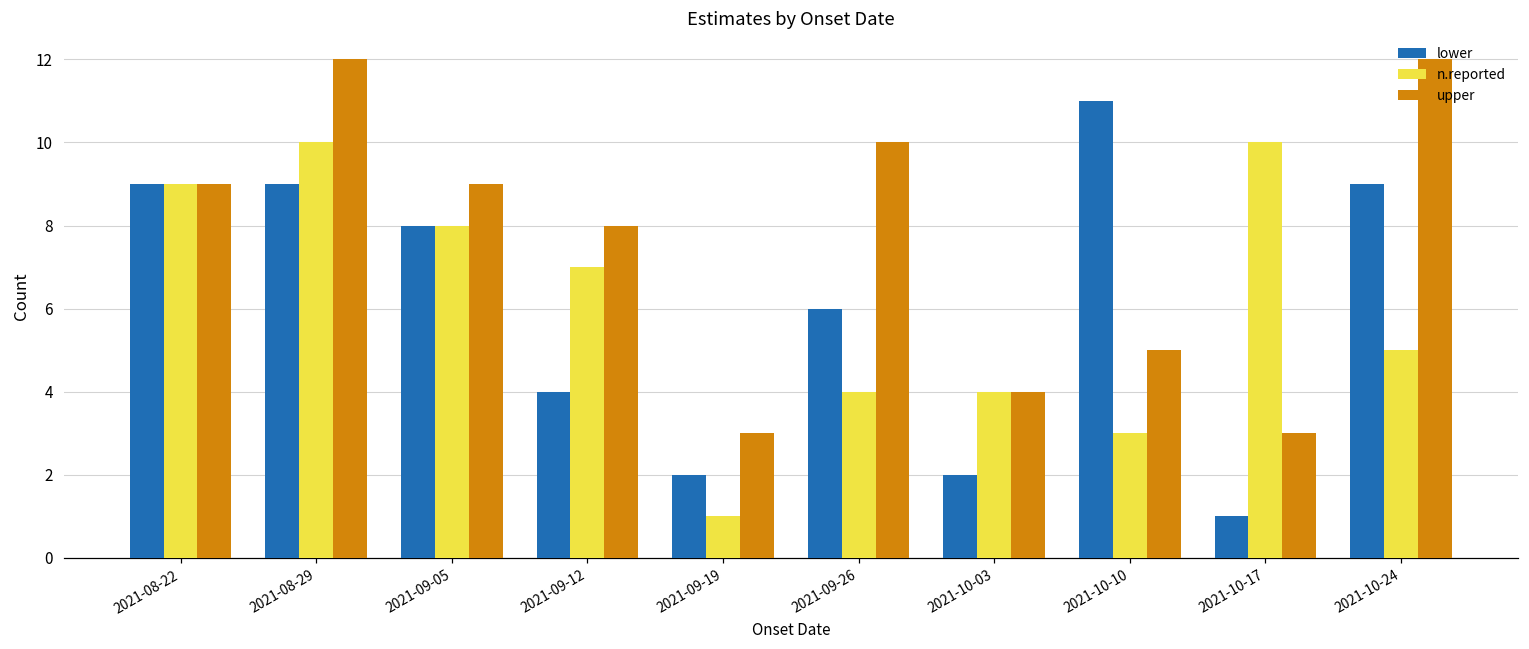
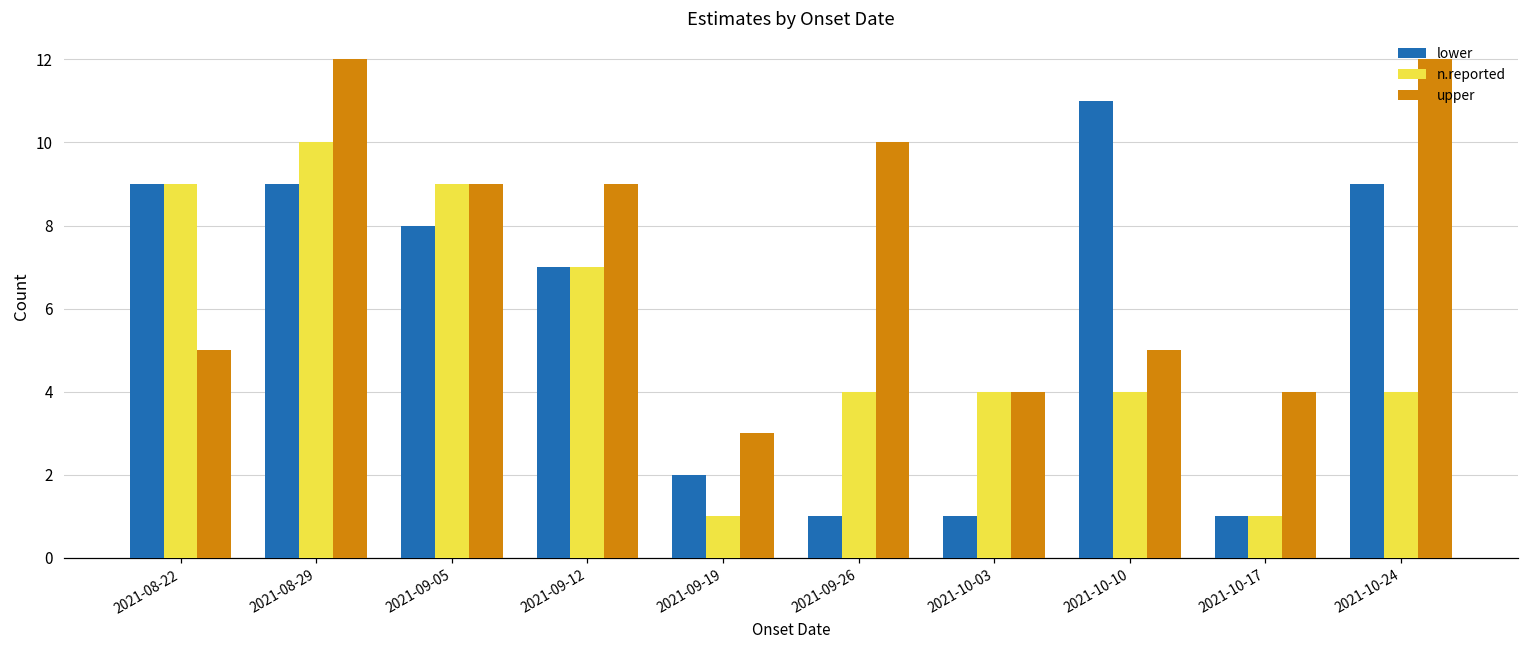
  {
    "lower": {
      "2021-08-22": 9,
      "2021-08-29": 9,
      "2021-09-05": 8,
-     "2021-09-12": 4,
+     "2021-09-12": 7,
      "2021-09-19": 2,
-     "2021-09-26": 6,
-     "2021-10-03": 2,
+     "2021-09-26": 1,
+     "2021-10-03": 1,
      "2021-10-10": 11,
      "2021-10-17": 1,
      "2021-10-24": 9
    },
    "n.reported": {
      "2021-08-22": 9,
      "2021-08-29": 10,
-     "2021-09-05": 8,
+     "2021-09-05": 9,
      "2021-09-12": 7,
      "2021-09-19": 1,
      "2021-09-26": 4,
      "2021-10-03": 4,
-     "2021-10-10": 3,
-     "2021-10-17": 10,
-     "2021-10-24": 5
+     "2021-10-10": 4,
+     "2021-10-17": 1,
+     "2021-10-24": 4
    },
    "upper": {
-     "2021-08-22": 9,
+     "2021-08-22": 5,
      "2021-08-29": 12,
      "2021-09-05": 9,
-     "2021-09-12": 8,
+     "2021-09-12": 9,
      "2021-09-19": 3,
      "2021-09-26": 10,
      "2021-10-03": 4,
      "2021-10-10": 5,
-     "2021-10-17": 3,
+     "2021-10-17": 4,
      "2021-10-24": 12
    }
  }
